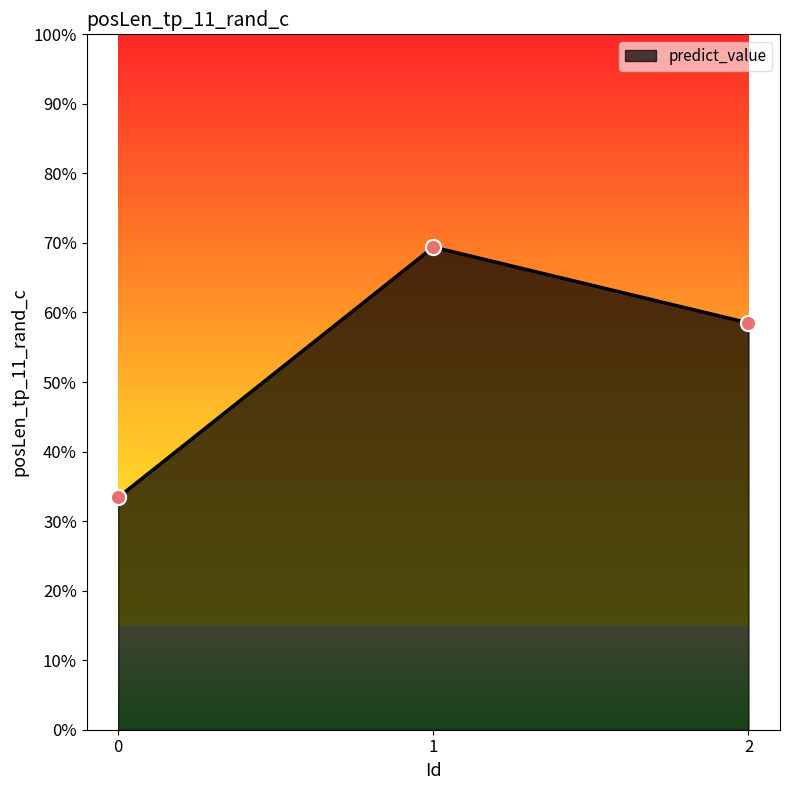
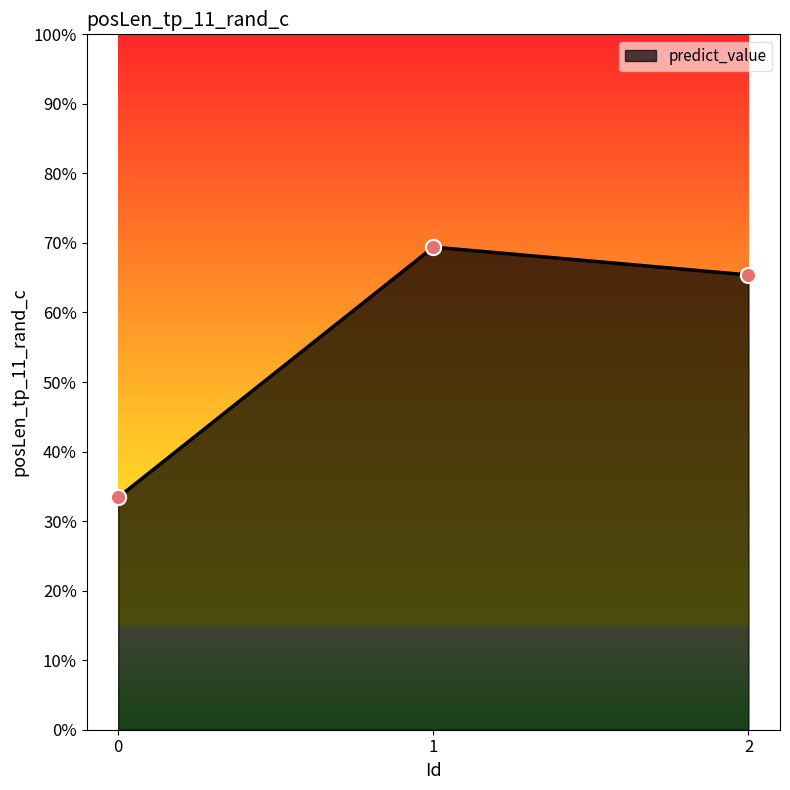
  {
    "0": "33%",
    "1": "69%",
-   "2": "59%"
+   "2": "65%"
  }
